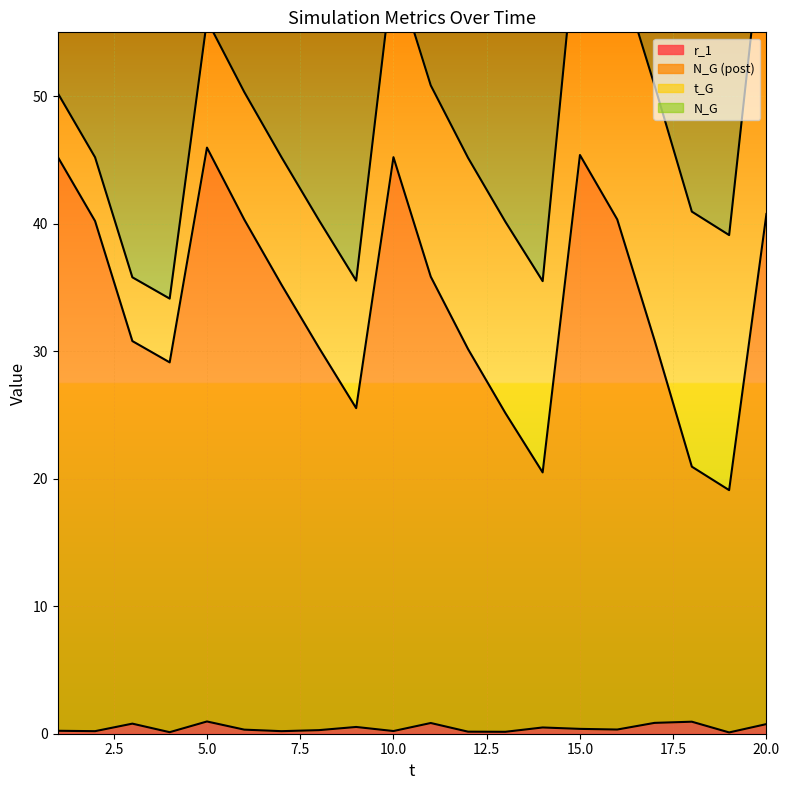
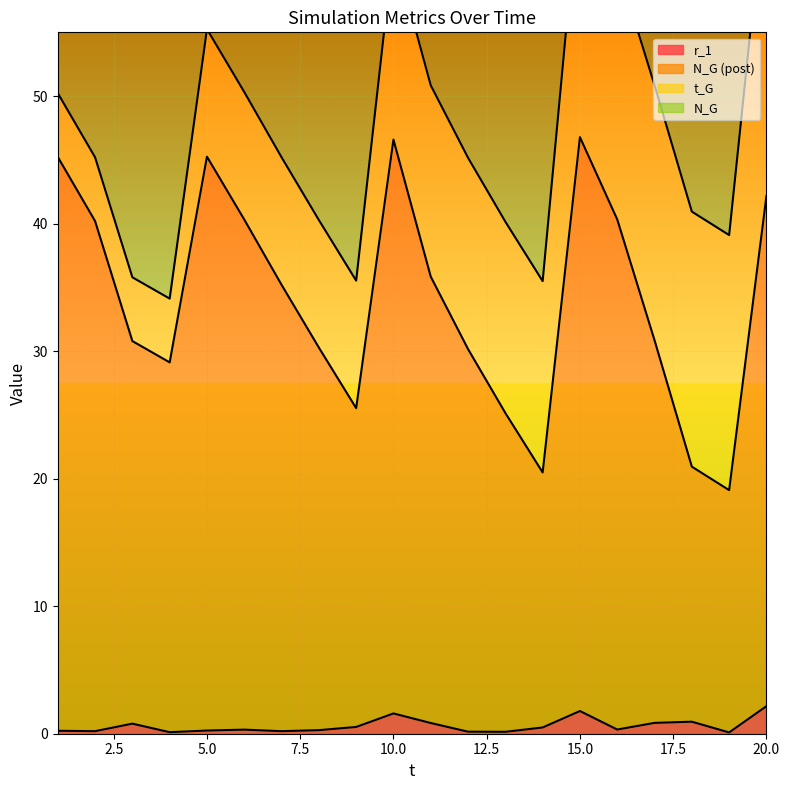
  {
    "r_1": {
-     "5.0": 1.0,
-     "10.0": 0.2,
-     "15.0": 0.4,
-     "20.0": 0.8
+     "5.0": 0.3,
+     "10.0": 1.6,
+     "15.0": 1.8,
+     "20.0": 2.2
    },
    "N_G (post)": {
      "5.0": 45.0,
      "10.0": 45.0,
      "15.0": 45.0,
      "20.0": 40.0
    }
  }
